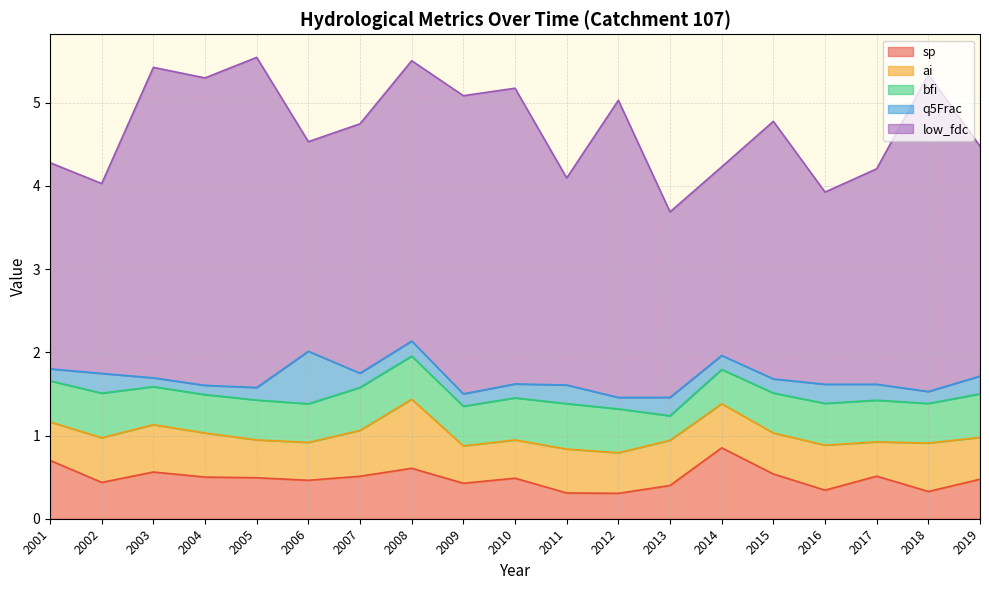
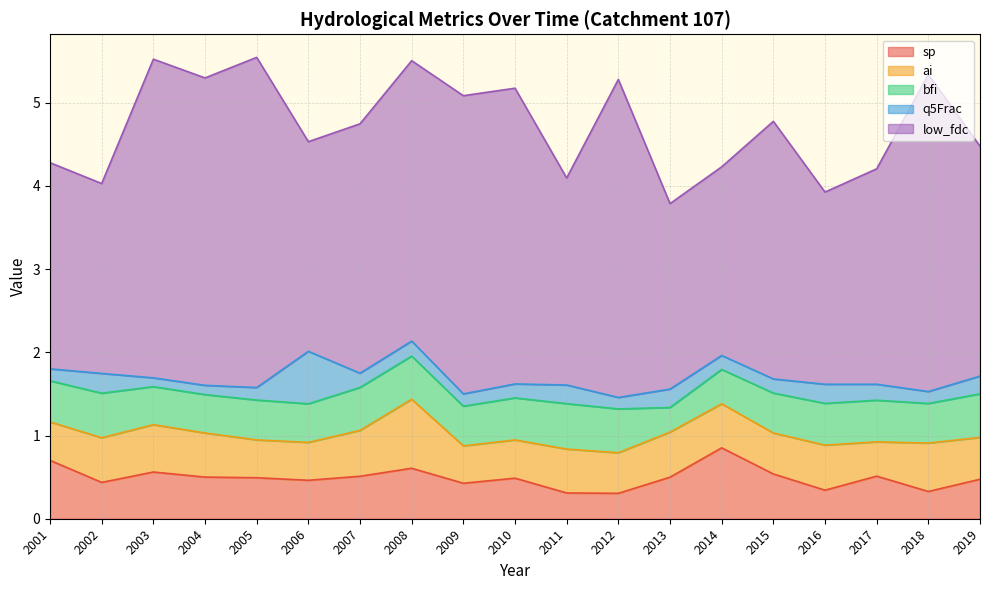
  {
    "sp": {
      "2001": 0.7,
      "2002": 0.4,
      "2003": 0.6,
      "2004": 0.5,
      "2005": 0.5,
      "2006": 0.5,
      "2007": 0.5,
      "2008": 0.6,
      "2009": 0.4,
      "2010": 0.5,
      "2011": 0.3,
      "2012": 0.3,
-     "2013": 0.4,
+     "2013": 0.5,
      "2014": 0.9,
      "2015": 0.5,
      "2016": 0.3,
      "2017": 0.5,
      "2018": 0.3,
      "2019": 0.5
    },
    "ai": {
      "2001": 0.5,
      "2002": 0.5,
      "2003": 0.6,
      "2004": 0.5,
      "2005": 0.5,
      "2006": 0.5,
      "2007": 0.6,
      "2008": 0.8,
      "2009": 0.4,
      "2010": 0.5,
      "2011": 0.5,
      "2012": 0.5,
      "2013": 0.5,
      "2014": 0.5,
      "2015": 0.5,
      "2016": 0.5,
      "2017": 0.4,
      "2018": 0.6,
      "2019": 0.5
    },
    "bfi": {
      "2001": 0.5,
      "2002": 0.5,
      "2003": 0.5,
      "2004": 0.5,
      "2005": 0.5,
      "2006": 0.5,
      "2007": 0.5,
      "2008": 0.5,
      "2009": 0.5,
      "2010": 0.5,
      "2011": 0.5,
      "2012": 0.5,
      "2013": 0.3,
      "2014": 0.4,
      "2015": 0.5,
      "2016": 0.5,
      "2017": 0.5,
      "2018": 0.5,
      "2019": 0.5
    },
    "q5Frac": {
      "2001": 0.1,
      "2002": 0.2,
      "2003": 0.1,
      "2004": 0.1,
      "2005": 0.2,
      "2006": 0.6,
      "2007": 0.2,
      "2008": 0.2,
      "2009": 0.1,
      "2010": 0.2,
      "2011": 0.2,
      "2012": 0.1,
      "2013": 0.2,
      "2014": 0.2,
      "2015": 0.2,
      "2016": 0.2,
      "2017": 0.2,
      "2018": 0.1,
      "2019": 0.2
    },
    "low_fdc": {
      "2001": 2.5,
      "2002": 2.3,
-     "2003": 3.7,
+     "2003": 3.8,
      "2004": 3.7,
      "2005": 4.0,
      "2006": 2.5,
      "2007": 3.0,
      "2008": 3.4,
      "2009": 3.6,
      "2010": 3.6,
      "2011": 2.5,
-     "2012": 3.6,
+     "2012": 3.8,
      "2013": 2.2,
      "2014": 2.3,
      "2015": 3.1,
      "2016": 2.3,
      "2017": 2.6,
      "2019": 2.8
    }
  }
